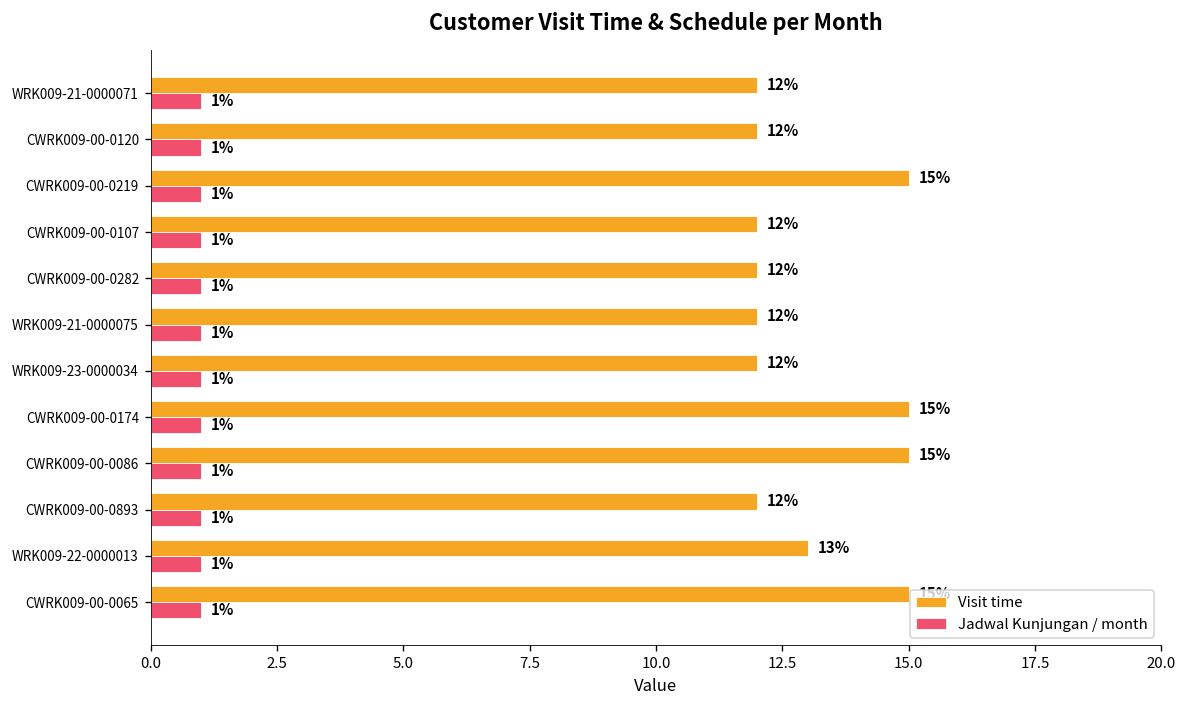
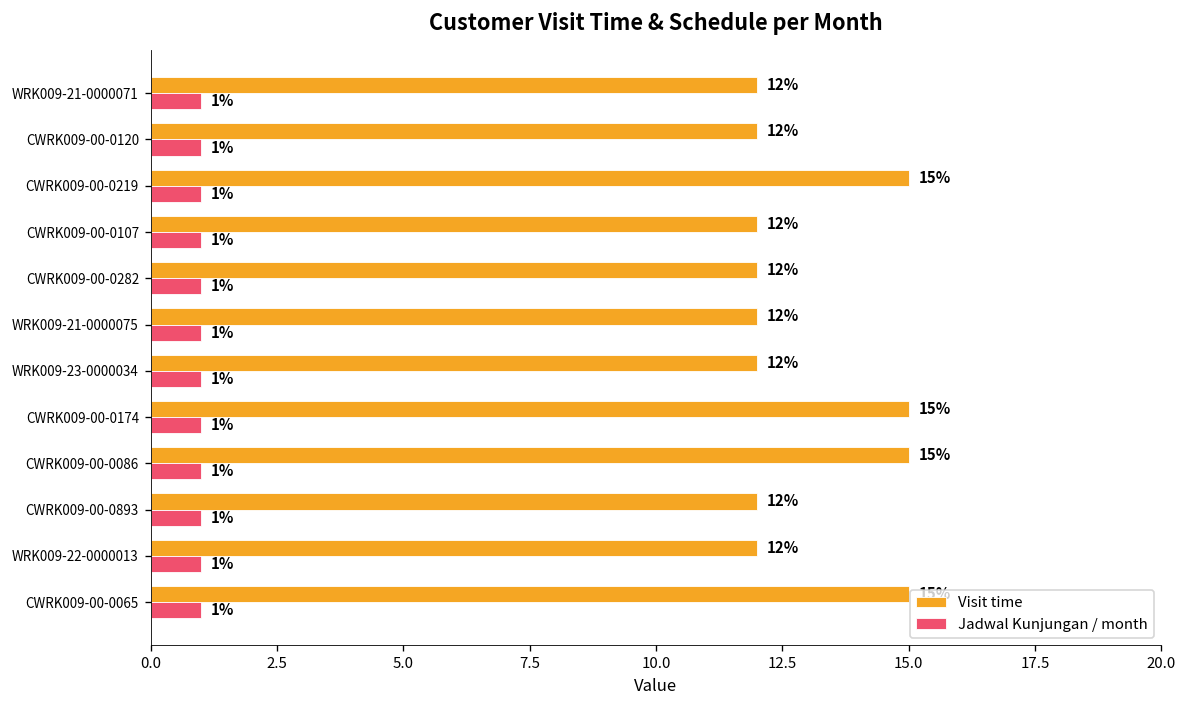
  {
    "Visit time": {
      "WRK009-21-0000071": "12%",
      "CWRK009-00-0120": "12%",
      "CWRK009-00-0219": "15%",
      "CWRK009-00-0107": "12%",
      "CWRK009-00-0282": "12%",
      "WRK009-21-0000075": "12%",
      "WRK009-23-0000034": "12%",
      "CWRK009-00-0174": "15%",
      "CWRK009-00-0086": "15%",
      "CWRK009-00-0893": "12%",
-     "WRK009-22-0000013": "13%"
+     "WRK009-22-0000013": "12%"
    },
    "Jadwal Kunjungan / month": {
      "WRK009-21-0000071": "1%",
      "CWRK009-00-0120": "1%",
      "CWRK009-00-0219": "1%",
      "CWRK009-00-0107": "1%",
      "CWRK009-00-0282": "1%",
      "WRK009-21-0000075": "1%",
      "WRK009-23-0000034": "1%",
      "CWRK009-00-0174": "1%",
      "CWRK009-00-0086": "1%",
      "CWRK009-00-0893": "1%",
      "WRK009-22-0000013": "1%",
      "CWRK009-00-0065": "1%"
    }
  }
